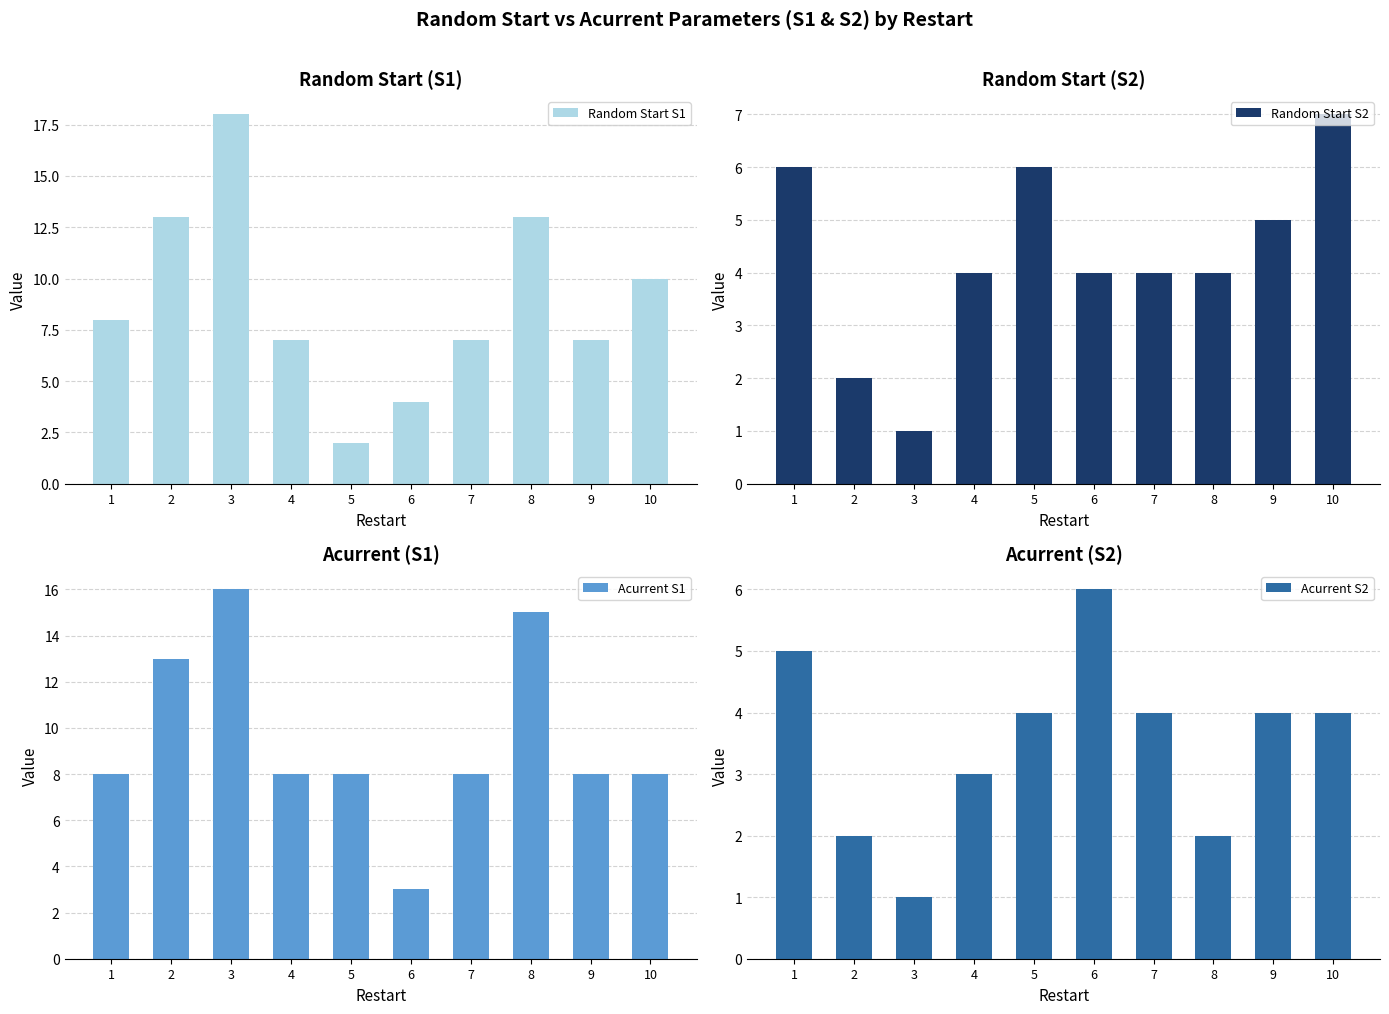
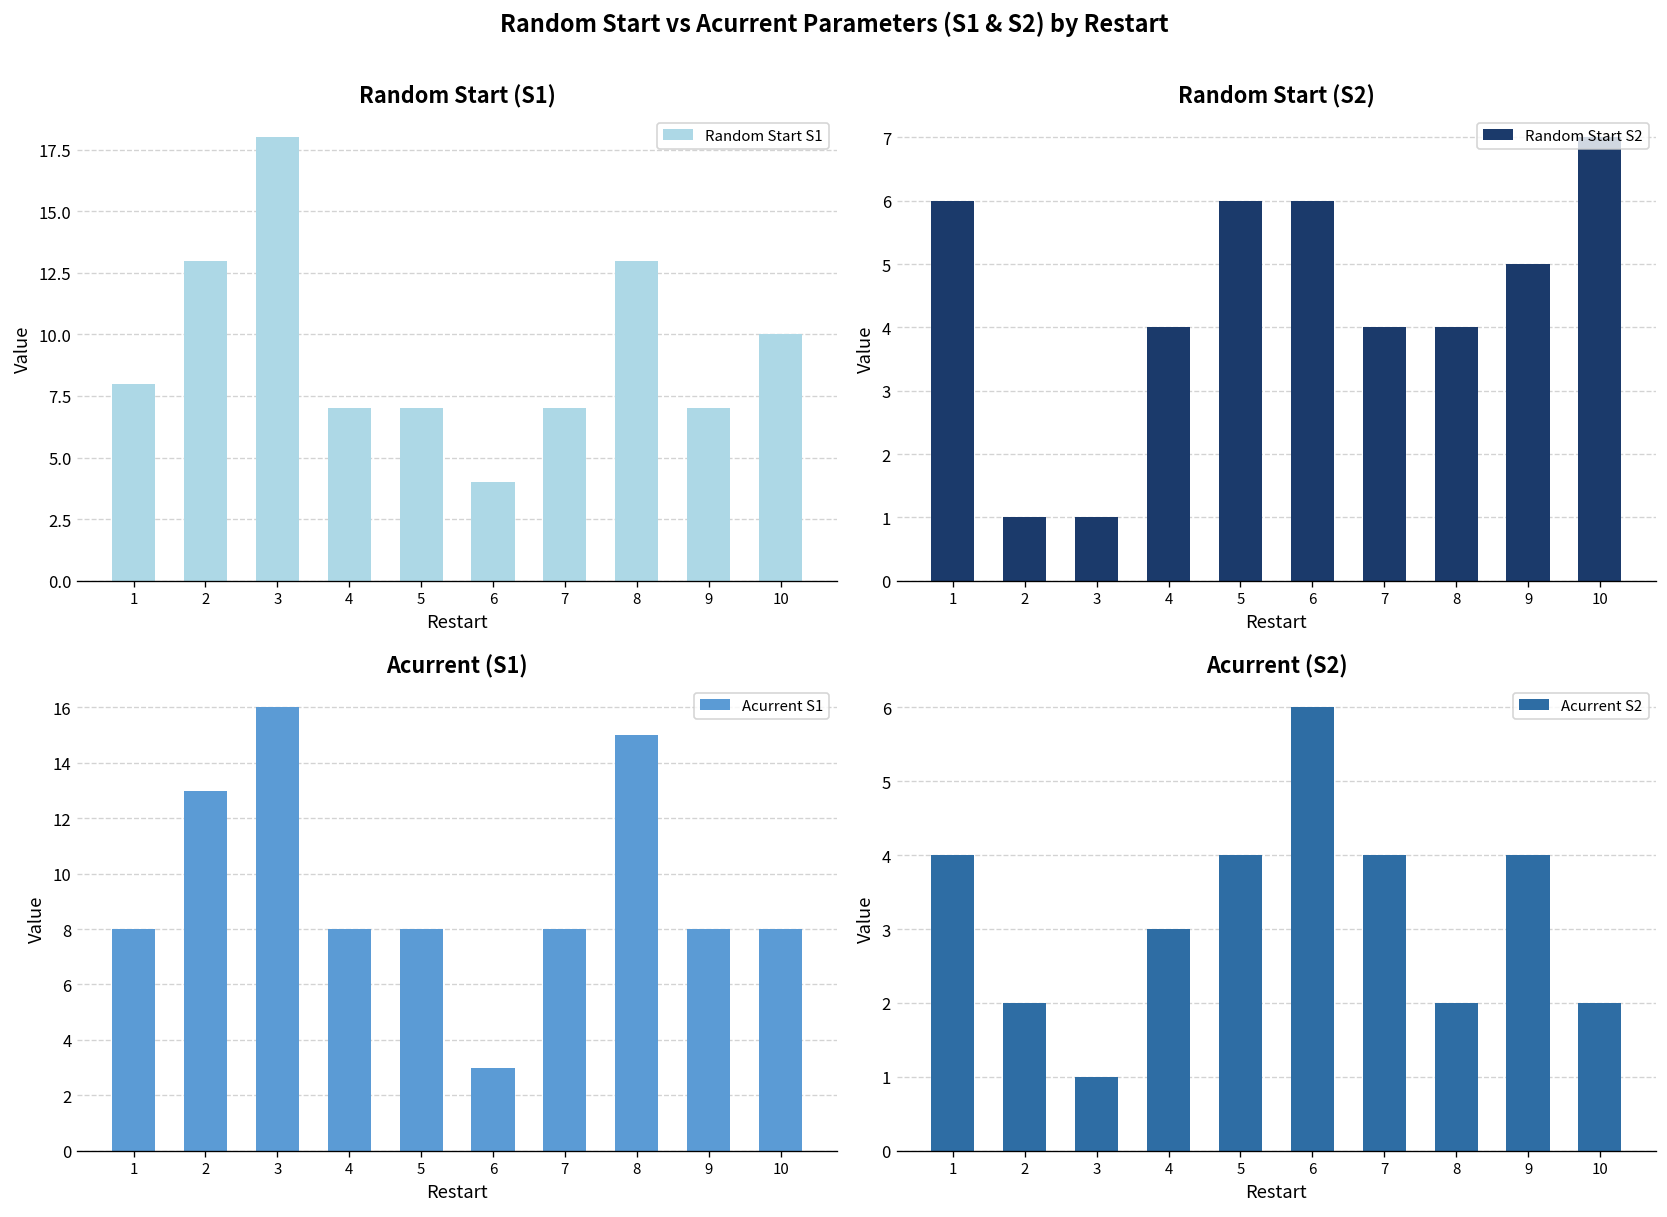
  {
    "Random Start (S1)": {
      "1": 8,
      "2": 13,
      "3": 18,
      "4": 7,
-     "5": 2,
+     "5": 7,
      "6": 4,
      "7": 7,
      "8": 13,
      "9": 7,
      "10": 10
    },
    "Random Start (S2)": {
      "1": 6,
-     "2": 2,
+     "2": 1,
      "3": 1,
      "4": 4,
      "5": 6,
-     "6": 4,
+     "6": 6,
      "7": 4,
      "8": 4,
      "9": 5
    },
    "Acurrent (S1)": {
      "1": 8.0,
      "2": 13.0,
      "3": 16.0,
      "4": 8.0,
      "5": 8.0,
      "6": 3.0,
      "7": 8.0,
      "8": 15.0,
      "9": 8.0,
      "10": 8.0
    },
    "Acurrent (S2)": {
-     "1": 5,
+     "1": 4,
      "2": 2,
      "3": 1,
      "4": 3,
      "5": 4,
      "6": 6,
      "7": 4,
      "8": 2,
      "9": 4,
-     "10": 4
+     "10": 2
    }
  }
